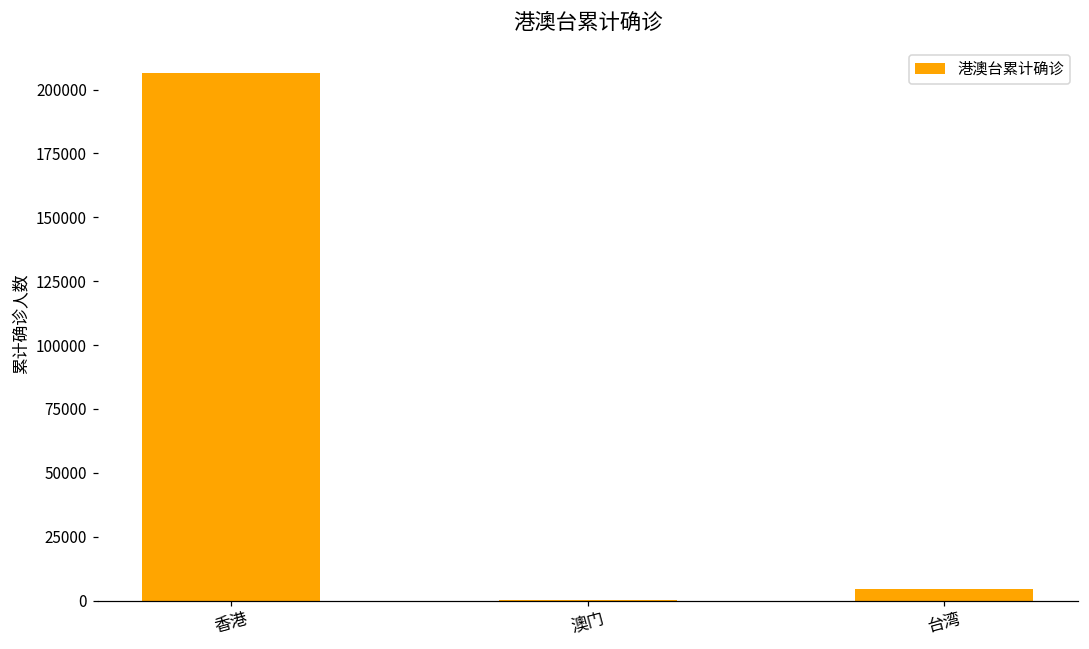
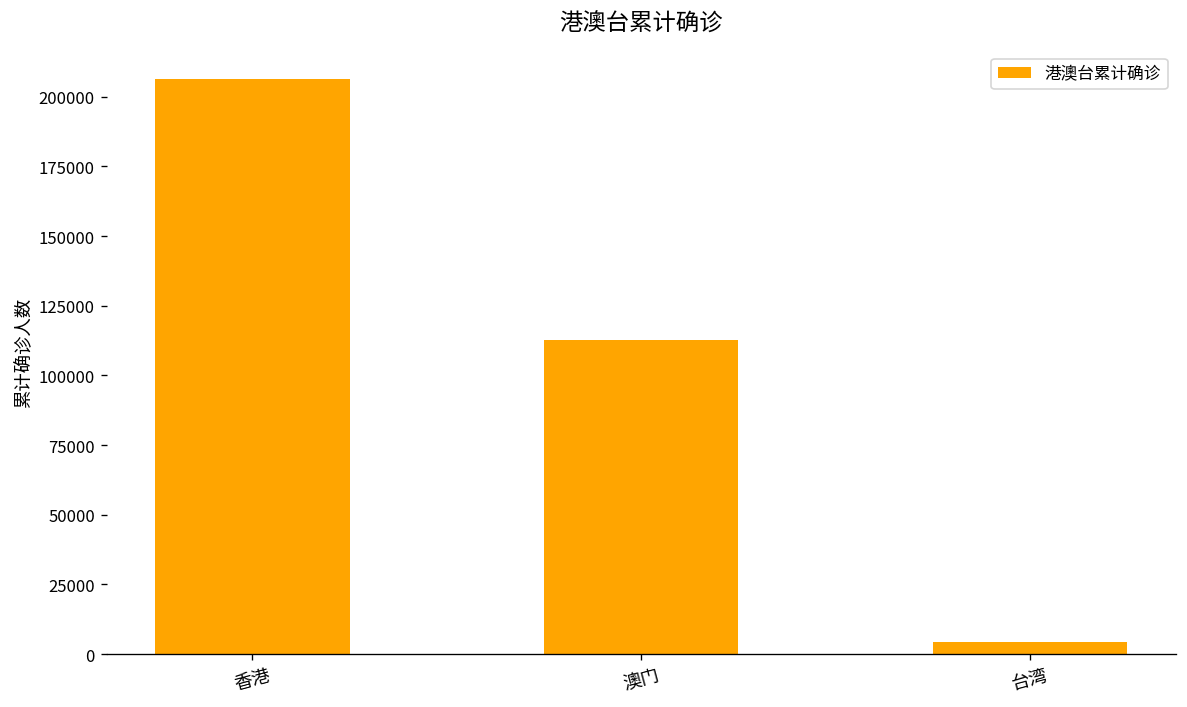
  {
    "香港": 206000,
-   "澳门": 0,
+   "澳门": 113000,
    "台湾": 4000
  }
